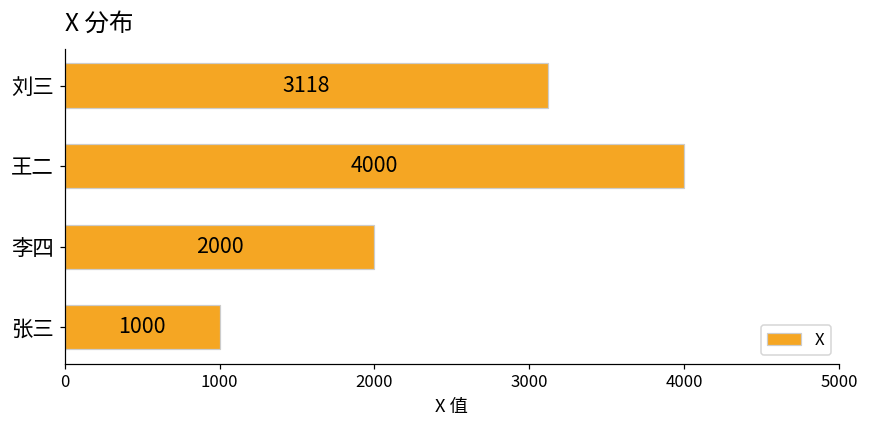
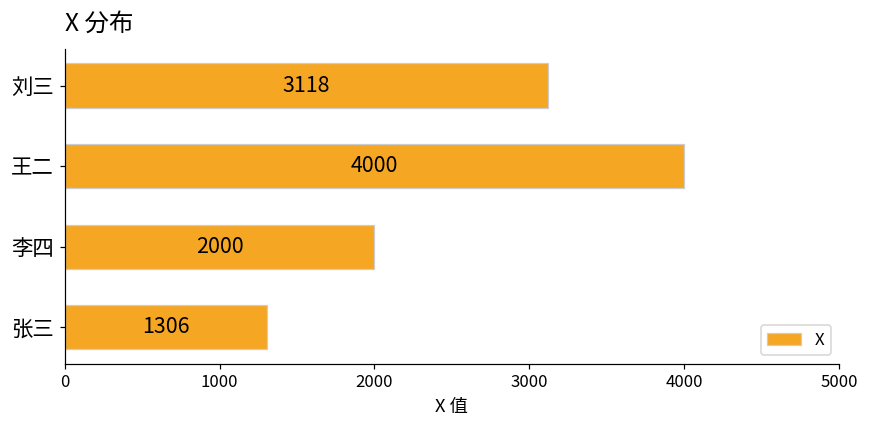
  {
    "刘三": 3118,
    "王二": 4000,
    "李四": 2000,
-   "张三": 1000
+   "张三": 1306
  }
